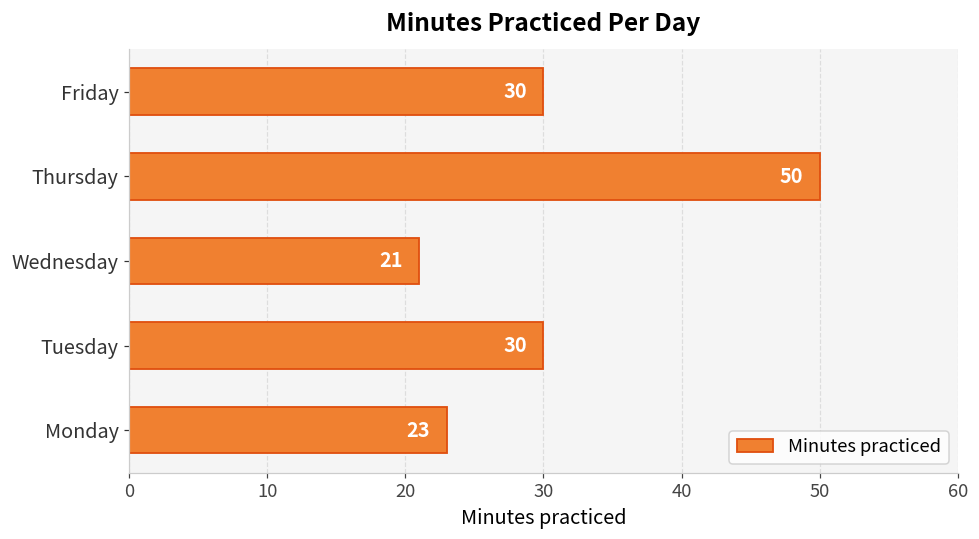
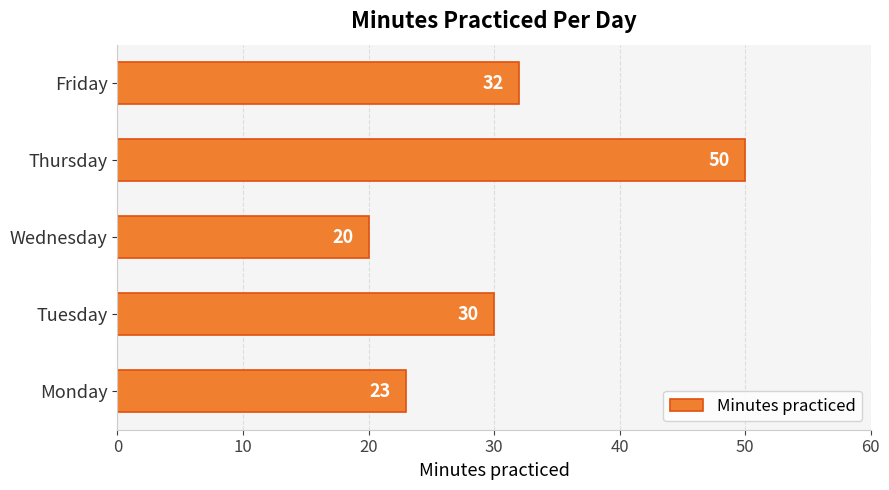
  {
-   "Friday": 30,
+   "Friday": 32,
    "Thursday": 50,
-   "Wednesday": 21,
+   "Wednesday": 20,
    "Tuesday": 30,
    "Monday": 23
  }
